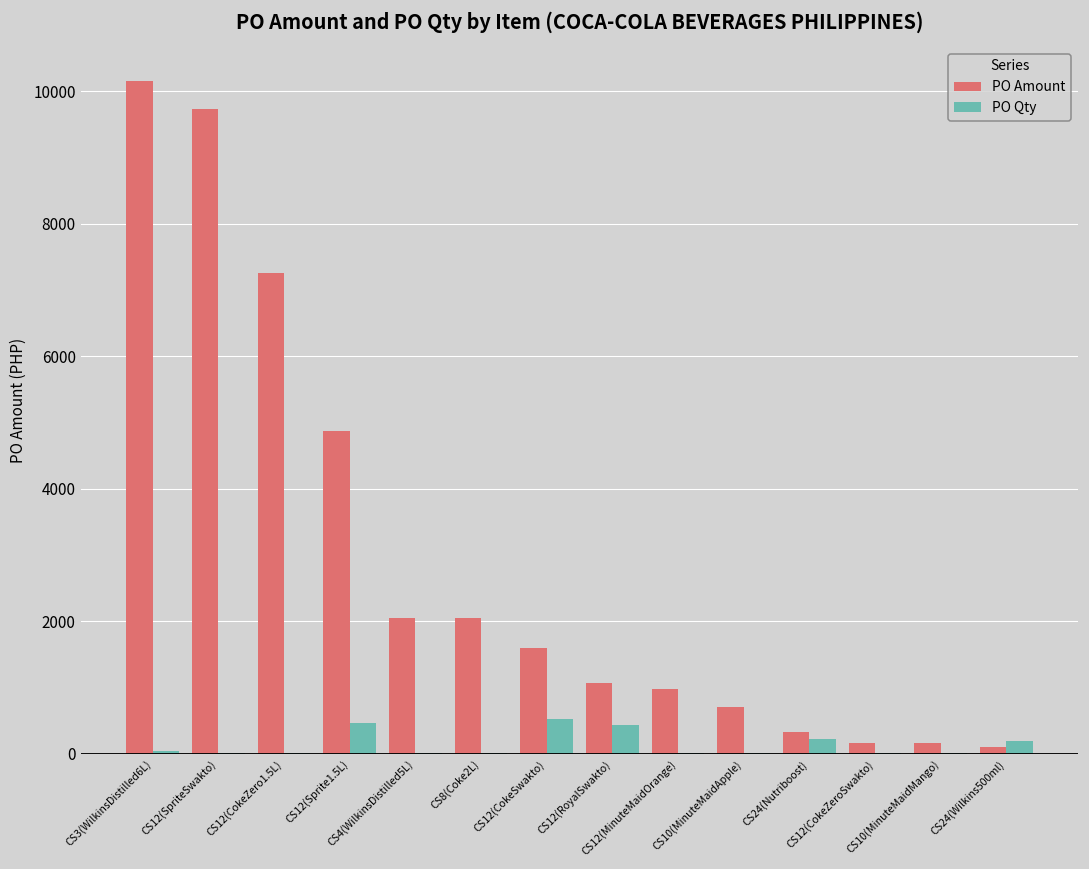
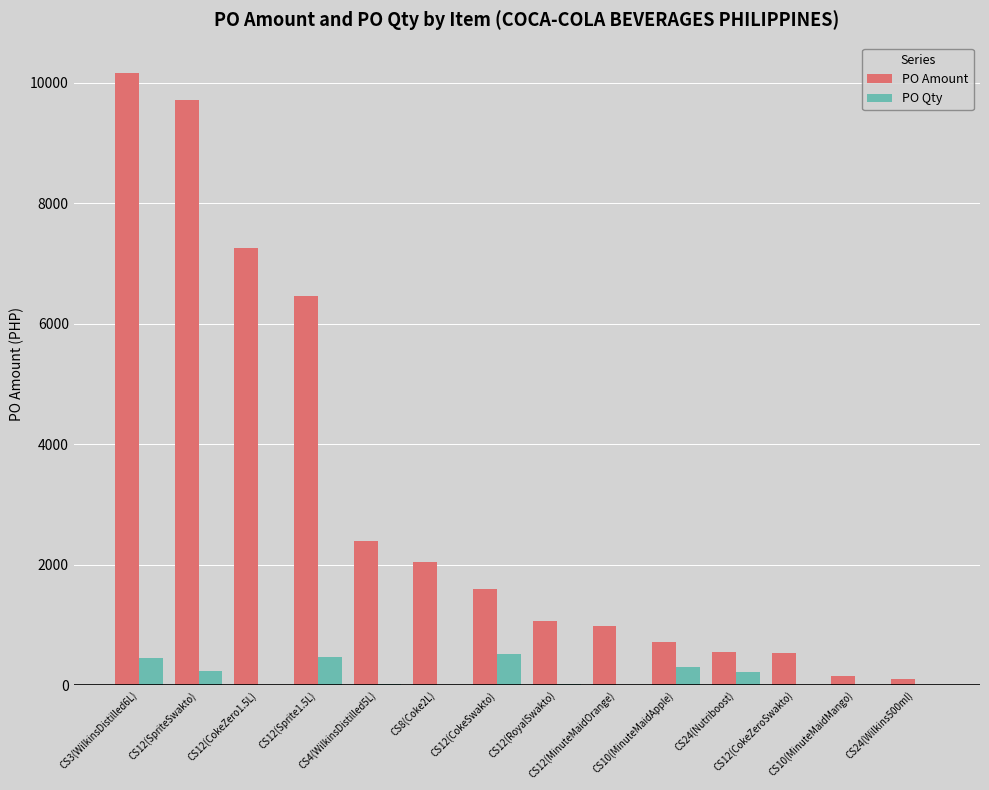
  {
    "PO Amount": {
      "CS3(WilkinsDistilled6L)": 10200,
      "CS12(SpriteSwakto)": 9700,
      "CS12(CokeZero1.5L)": 7200,
-     "CS12(Sprite1.5L)": 4900,
-     "CS4(WilkinsDistilled5L)": 2100,
+     "CS12(Sprite1.5L)": 6500,
+     "CS4(WilkinsDistilled5L)": 2400,
      "CS8(Coke2L)": 2000,
      "CS12(CokeSwakto)": 1600,
      "CS12(RoyalSwakto)": 1100,
      "CS12(MinuteMaidOrange)": 1000,
      "CS10(MinuteMaidApple)": 700,
-     "CS24(Nutriboost)": 300,
-     "CS12(CokeZeroSwakto)": 200,
+     "CS24(Nutriboost)": 500,
+     "CS12(CokeZeroSwakto)": 500,
      "CS10(MinuteMaidMango)": 200,
      "CS24(Wilkins500ml)": 100
    },
    "PO Qty": {
-     "CS3(WilkinsDistilled6L)": 0,
-     "CS12(SpriteSwakto)": 0,
+     "CS3(WilkinsDistilled6L)": 400,
+     "CS12(SpriteSwakto)": 200,
      "CS12(Sprite1.5L)": 500,
      "CS12(CokeSwakto)": 500,
-     "CS12(RoyalSwakto)": 400,
-     "CS10(MinuteMaidApple)": 0,
+     "CS12(RoyalSwakto)": 0,
+     "CS10(MinuteMaidApple)": 300,
      "CS24(Nutriboost)": 200,
-     "CS24(Wilkins500ml)": 200
+     "CS24(Wilkins500ml)": 0
    }
  }
